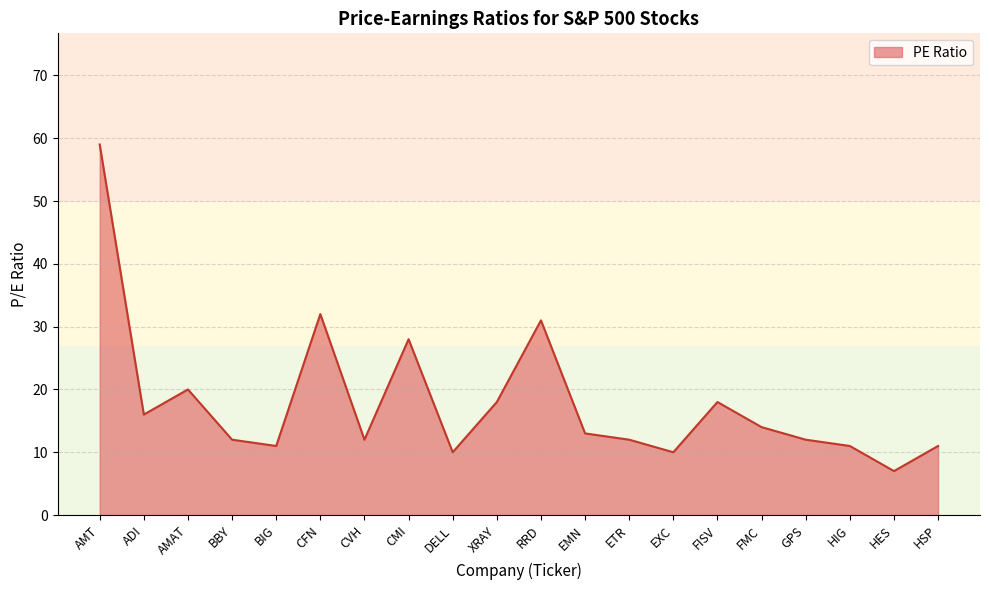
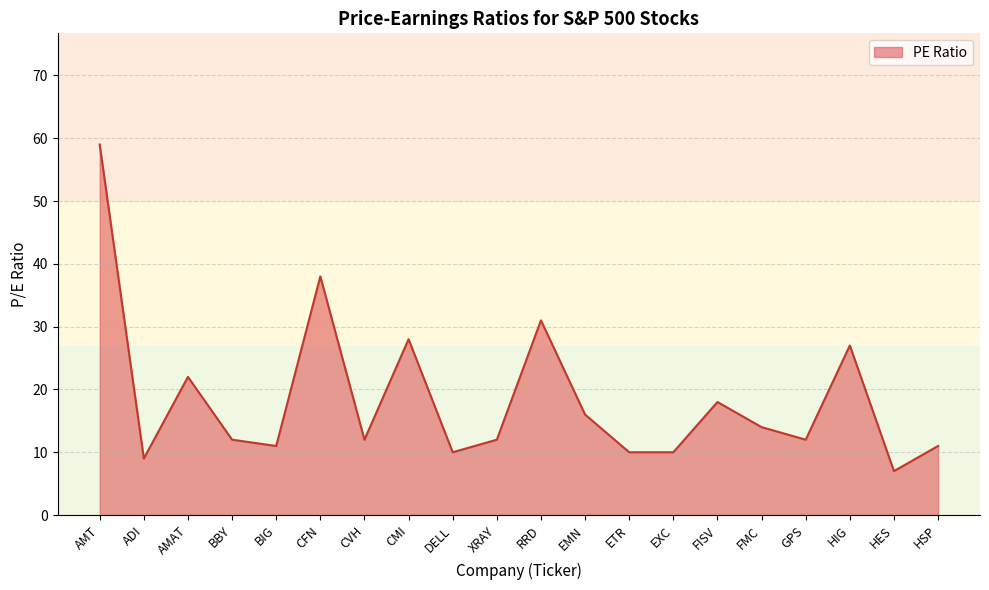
  {
    "AMT": 59,
-   "ADI": 16,
-   "AMAT": 20,
+   "ADI": 9,
+   "AMAT": 22,
    "BBY": 12,
    "BIG": 11,
-   "CFN": 32,
+   "CFN": 38,
    "CVH": 12,
    "CMI": 28,
    "DELL": 10,
-   "XRAY": 18,
+   "XRAY": 12,
    "RRD": 31,
-   "EMN": 13,
-   "ETR": 12,
+   "EMN": 16,
+   "ETR": 10,
    "EXC": 10,
    "FISV": 18,
    "FMC": 14,
    "GPS": 12,
-   "HIG": 11,
+   "HIG": 27,
    "HES": 7,
    "HSP": 11
  }
